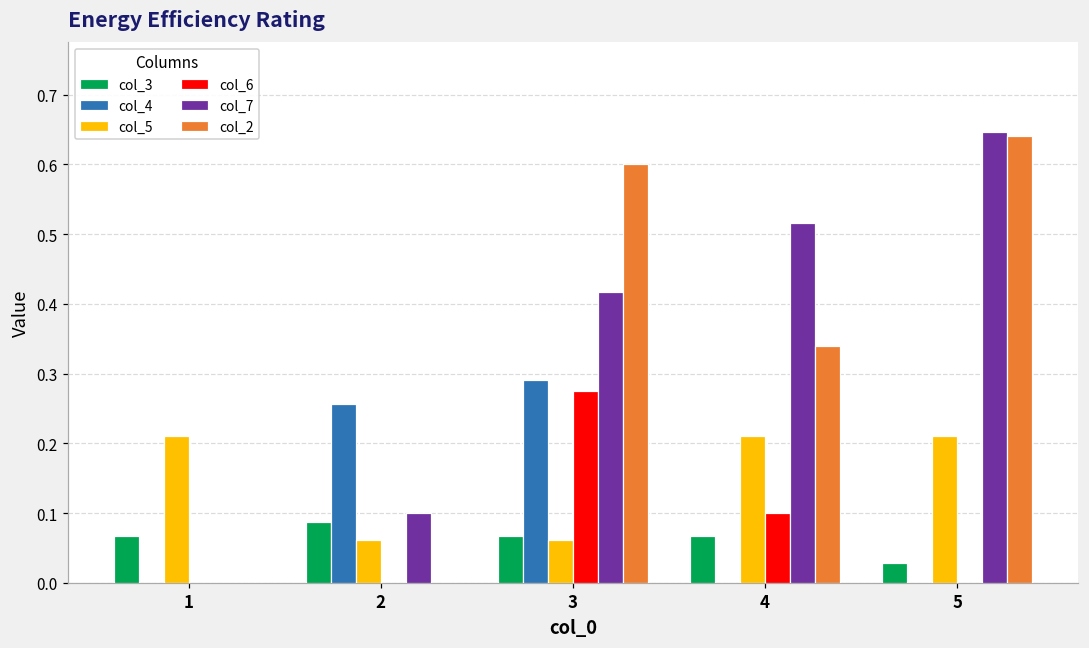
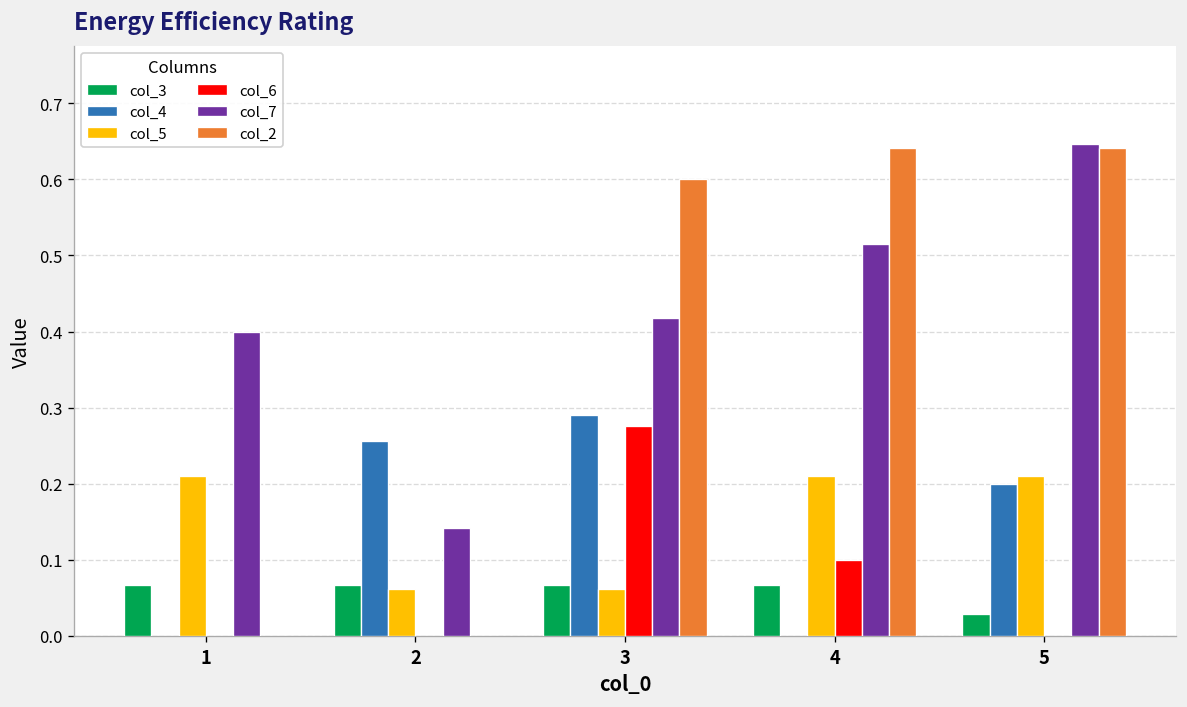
  {
    "col_3": {
      "1": 0.07,
-     "2": 0.09,
+     "2": 0.07,
      "3": 0.07,
      "4": 0.07,
      "5": 0.03
    },
    "col_4": {
      "1": 0.0,
      "2": 0.26,
      "3": 0.29,
      "4": 0.0,
-     "5": 0.0
+     "5": 0.2
    },
    "col_5": {
      "1": 0.21,
      "2": 0.06,
      "3": 0.06,
      "4": 0.21,
      "5": 0.21
    },
    "col_6": {
      "1": 0.00,
      "2": 0.00,
      "3": 0.28,
      "4": 0.10,
      "5": 0.00
    },
    "col_7": {
-     "1": 0.0,
-     "2": 0.10,
+     "1": 0.4,
+     "2": 0.14,
      "3": 0.42,
      "4": 0.52,
      "5": 0.65
    },
    "col_2": {
      "1": 0.00,
      "2": 0.00,
      "3": 0.60,
-     "4": 0.34,
+     "4": 0.64,
      "5": 0.64
    }
  }
